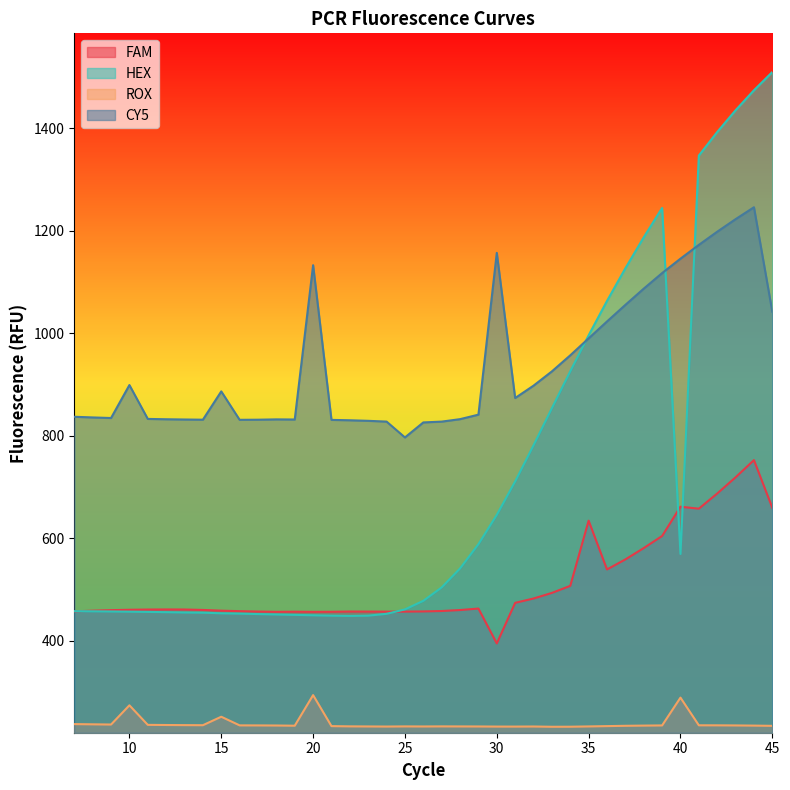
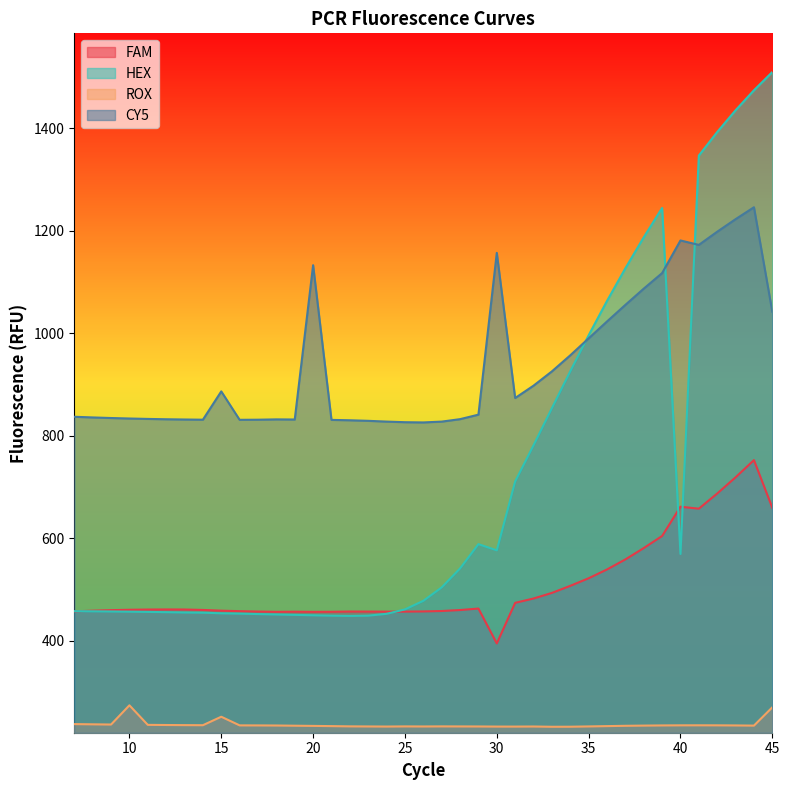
  {
    "FAM": {
      "15": 460,
      "20": 460,
      "30": 400,
-     "35": 630,
+     "35": 520,
      "40": 660,
      "45": 660
    },
    "HEX": {
      "15": 450,
      "20": 450,
-     "30": 650,
+     "30": 580,
      "35": 1000,
      "40": 570,
      "45": 1510
    },
    "ROX": {
      "10": 270,
      "15": 250,
-     "20": 290,
+     "20": 230,
      "25": 230,
      "30": 230,
      "35": 230,
-     "40": 290,
-     "45": 230
+     "40": 240,
+     "45": 270
    },
    "CY5": {
-     "10": 900,
+     "10": 830,
      "15": 890,
      "20": 1130,
-     "25": 800,
+     "25": 830,
      "30": 1160,
      "35": 990,
-     "40": 1150,
+     "40": 1180,
      "45": 1040
    }
  }
